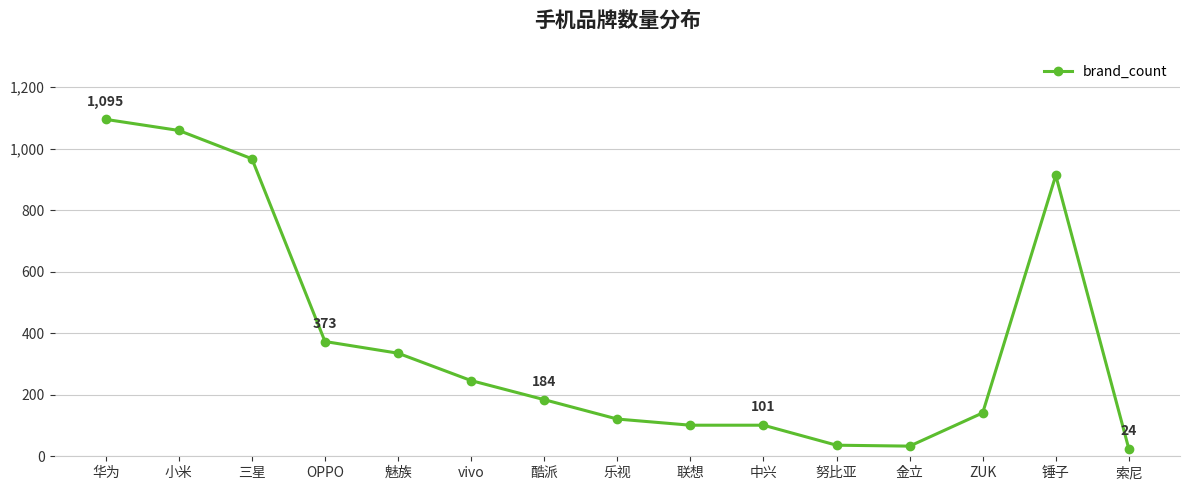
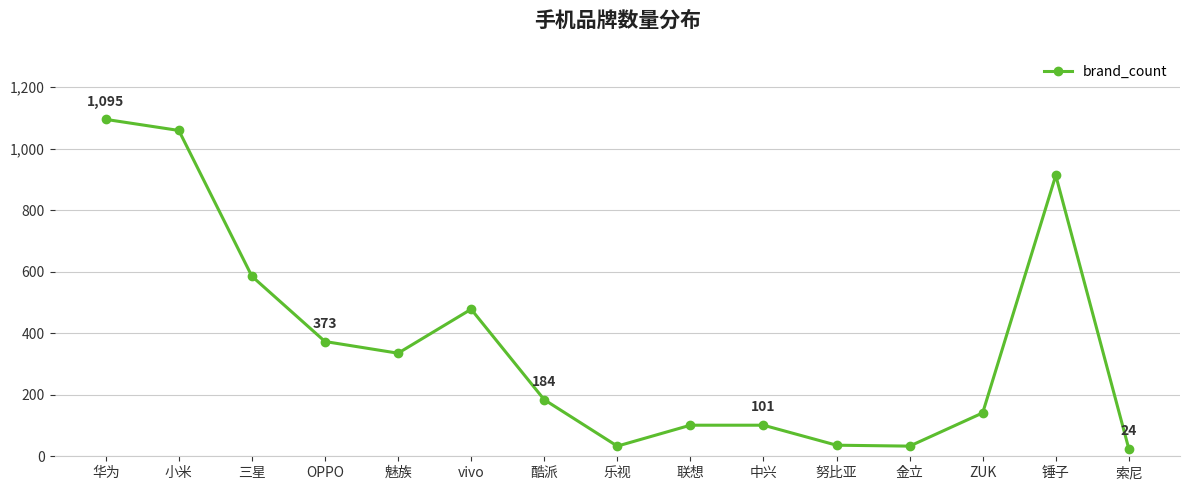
  {
    "小米": "1,060",
-   "三星": "970",
+   "三星": "590",
    "魅族": "340",
-   "vivo": "250",
-   "乐视": "120",
+   "vivo": "480",
+   "乐视": "30",
    "联想": "100",
    "努比亚": "40",
    "金立": "30",
    "ZUK": "140",
    "锤子": "910"
  }
